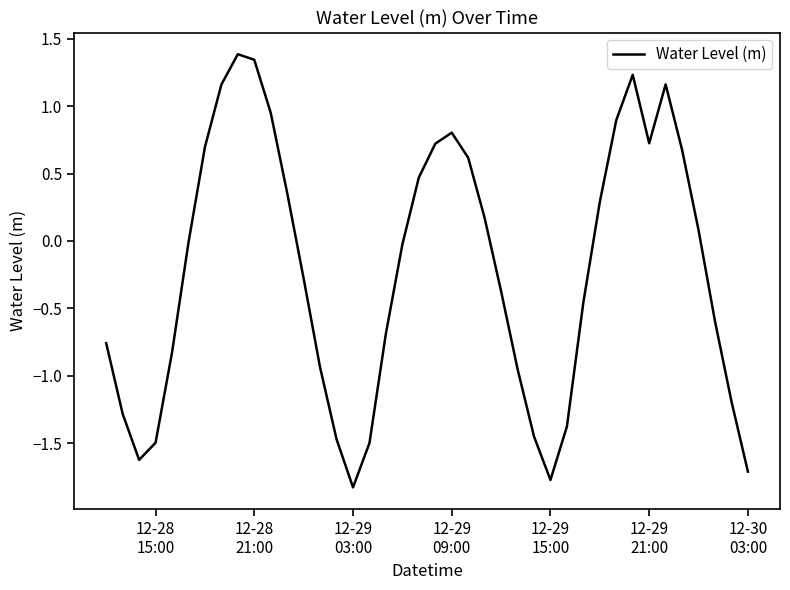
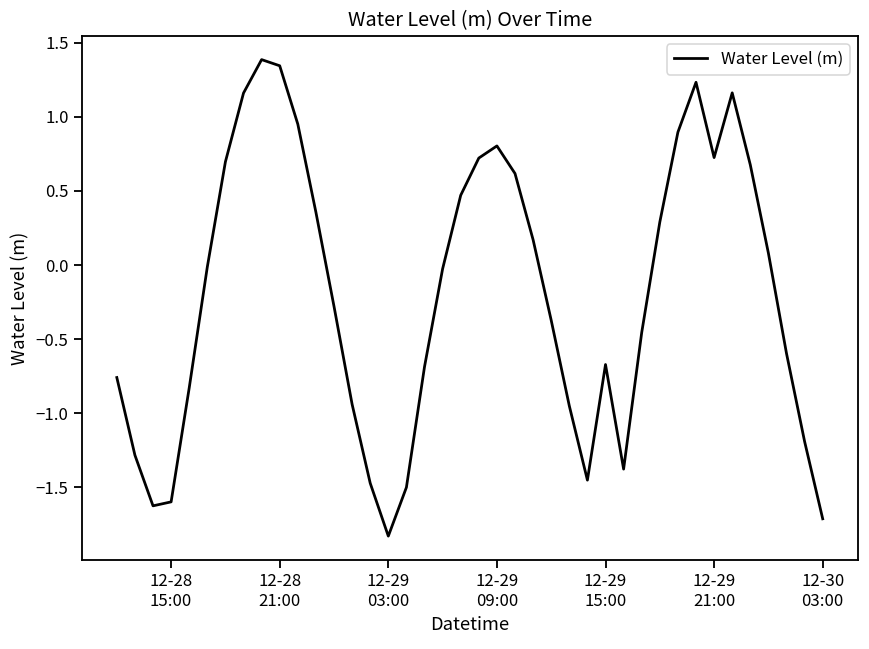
  {
-   "12-28 15:00": -1.50,
+   "12-28 15:00": -1.60,
    "12-28 21:00": 1.34,
    "12-29 03:00": -1.83,
    "12-29 09:00": 0.80,
-   "12-29 15:00": -1.77,
+   "12-29 15:00": -0.67,
    "12-29 21:00": 0.73,
    "12-30 03:00": -1.71
  }
